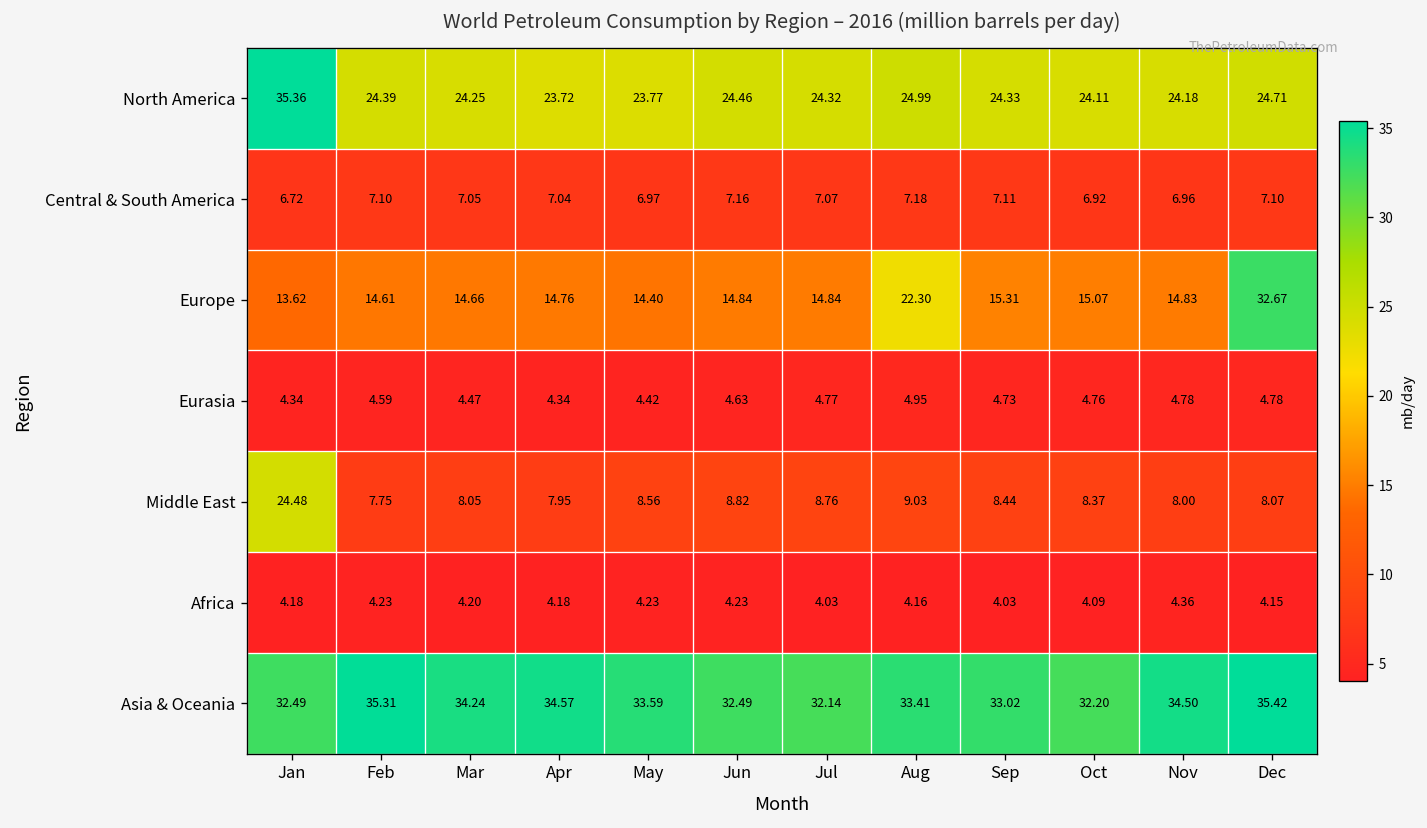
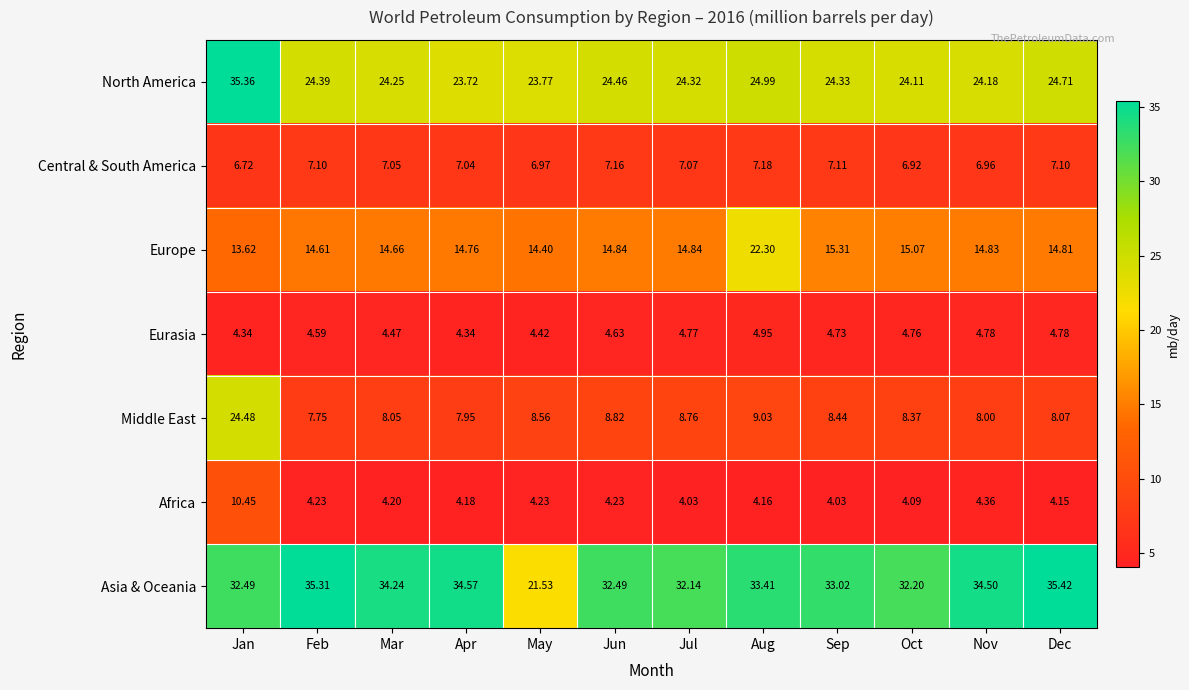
  {
    "North America": {
      "Jan": 35.36,
      "Feb": 24.39,
      "Mar": 24.25,
      "Apr": 23.72,
      "May": 23.77,
      "Jun": 24.46,
      "Jul": 24.32,
      "Aug": 24.99,
      "Sep": 24.33,
      "Oct": 24.11,
      "Nov": 24.18,
      "Dec": 24.71
    },
    "Central & South America": {
      "Jan": 6.72,
      "Feb": 7.10,
      "Mar": 7.05,
      "Apr": 7.04,
      "May": 6.97,
      "Jun": 7.16,
      "Jul": 7.07,
      "Aug": 7.18,
      "Sep": 7.11,
      "Oct": 6.92,
      "Nov": 6.96,
      "Dec": 7.10
    },
    "Europe": {
      "Jan": 13.62,
      "Feb": 14.61,
      "Mar": 14.66,
      "Apr": 14.76,
      "May": 14.40,
      "Jun": 14.84,
      "Jul": 14.84,
      "Aug": 22.30,
      "Sep": 15.31,
      "Oct": 15.07,
      "Nov": 14.83,
-     "Dec": 32.67
+     "Dec": 14.81
    },
    "Eurasia": {
      "Jan": 4.34,
      "Feb": 4.59,
      "Mar": 4.47,
      "Apr": 4.34,
      "May": 4.42,
      "Jun": 4.63,
      "Jul": 4.77,
      "Aug": 4.95,
      "Sep": 4.73,
      "Oct": 4.76,
      "Nov": 4.78,
      "Dec": 4.78
    },
    "Middle East": {
      "Jan": 24.48,
      "Feb": 7.75,
      "Mar": 8.05,
      "Apr": 7.95,
      "May": 8.56,
      "Jun": 8.82,
      "Jul": 8.76,
      "Aug": 9.03,
      "Sep": 8.44,
      "Oct": 8.37,
      "Nov": 8.00,
      "Dec": 8.07
    },
    "Africa": {
-     "Jan": 4.18,
+     "Jan": 10.45,
      "Feb": 4.23,
      "Mar": 4.20,
      "Apr": 4.18,
      "May": 4.23,
      "Jun": 4.23,
      "Jul": 4.03,
      "Aug": 4.16,
      "Sep": 4.03,
      "Oct": 4.09,
      "Nov": 4.36,
      "Dec": 4.15
    },
    "Asia & Oceania": {
      "Jan": 32.49,
      "Feb": 35.31,
      "Mar": 34.24,
      "Apr": 34.57,
-     "May": 33.59,
+     "May": 21.53,
      "Jun": 32.49,
      "Jul": 32.14,
      "Aug": 33.41,
      "Sep": 33.02,
      "Oct": 32.20,
      "Nov": 34.50,
      "Dec": 35.42
    }
  }
